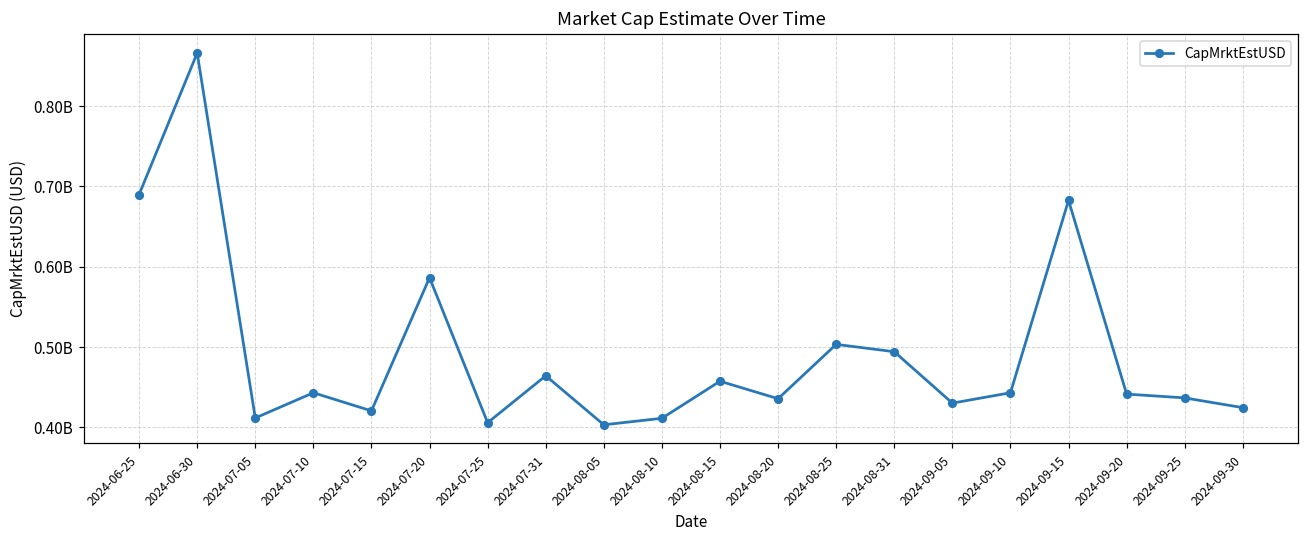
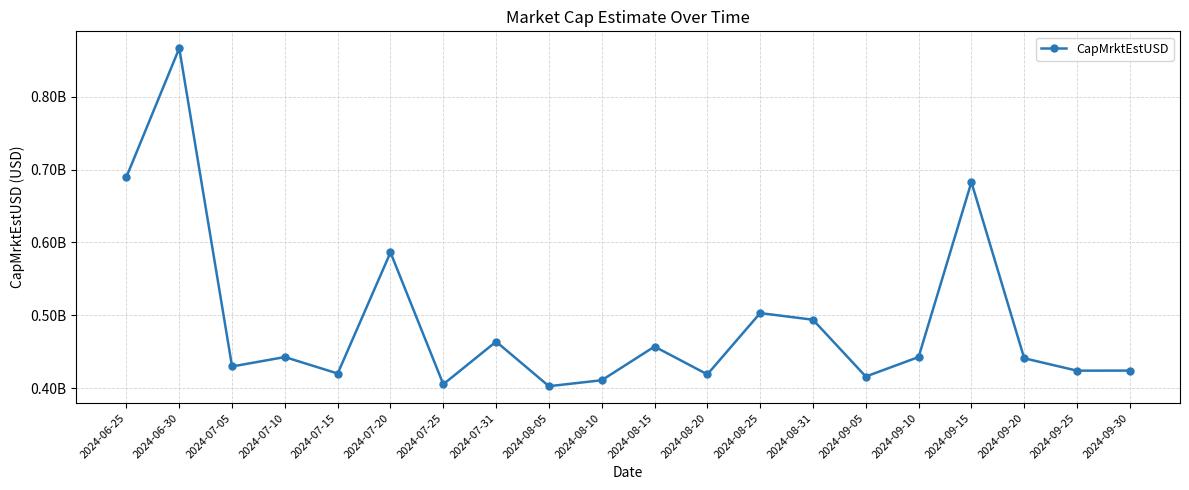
  {
    "2024-06-25": 690000000,
    "2024-06-30": 870000000,
-   "2024-07-05": 410000000,
+   "2024-07-05": 430000000,
    "2024-07-10": 440000000,
    "2024-07-15": 420000000,
    "2024-07-20": 590000000,
    "2024-07-25": 410000000,
    "2024-07-31": 460000000,
    "2024-08-05": 400000000,
    "2024-08-10": 410000000,
    "2024-08-15": 460000000,
-   "2024-08-20": 440000000,
+   "2024-08-20": 420000000,
    "2024-08-25": 500000000,
    "2024-08-31": 490000000,
-   "2024-09-05": 430000000,
+   "2024-09-05": 420000000,
    "2024-09-10": 440000000,
    "2024-09-15": 680000000,
    "2024-09-20": 440000000,
-   "2024-09-25": 440000000,
+   "2024-09-25": 420000000,
    "2024-09-30": 420000000
  }
